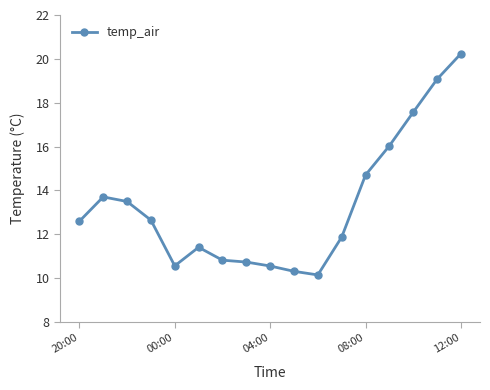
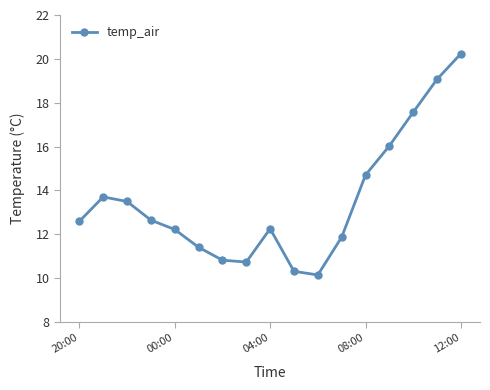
  {
    "20:00": 12.6,
-   "00:00": 10.6,
-   "04:00": 10.6,
+   "00:00": 12.2,
+   "04:00": 12.3,
    "08:00": 14.7,
    "12:00": 20.2
  }
